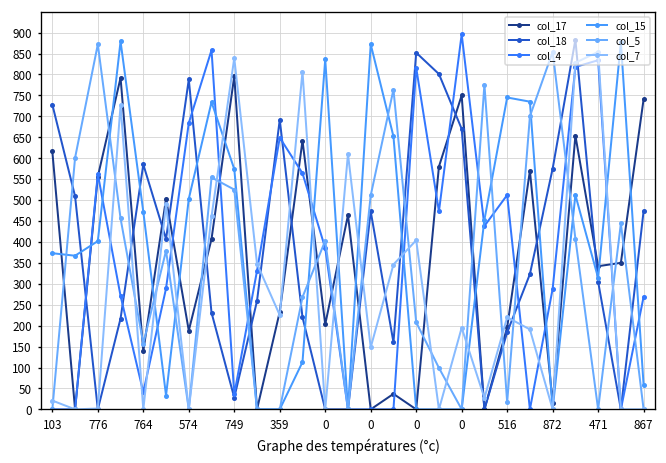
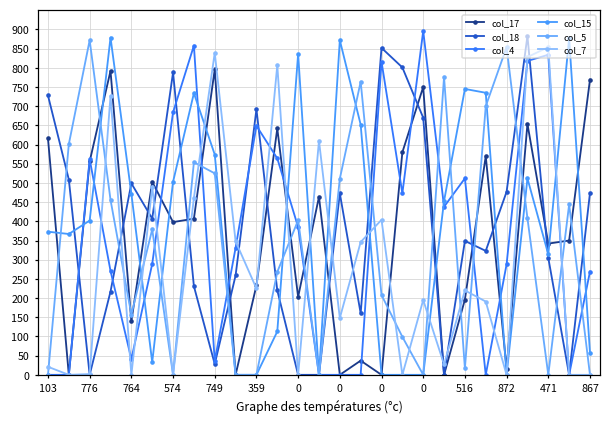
  {
    "col_17": {
      "103": 620,
      "764": 140,
-     "574": 190,
+     "574": 400,
      "749": 800,
      "359": 230,
      "516": 200,
      "872": 20,
      "471": 340,
-     "867": 740
+     "867": 770
    },
    "col_18": {
      "103": 730,
-     "764": 590,
+     "764": 500,
      "574": 790,
      "749": 30,
      "359": 690,
-     "516": 180,
-     "872": 580,
+     "516": 350,
+     "872": 480,
      "471": 310,
      "867": 470
    }
  }
